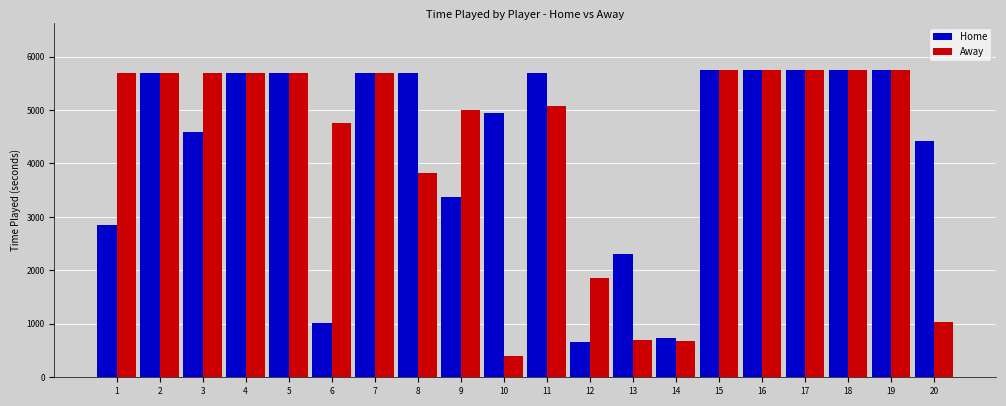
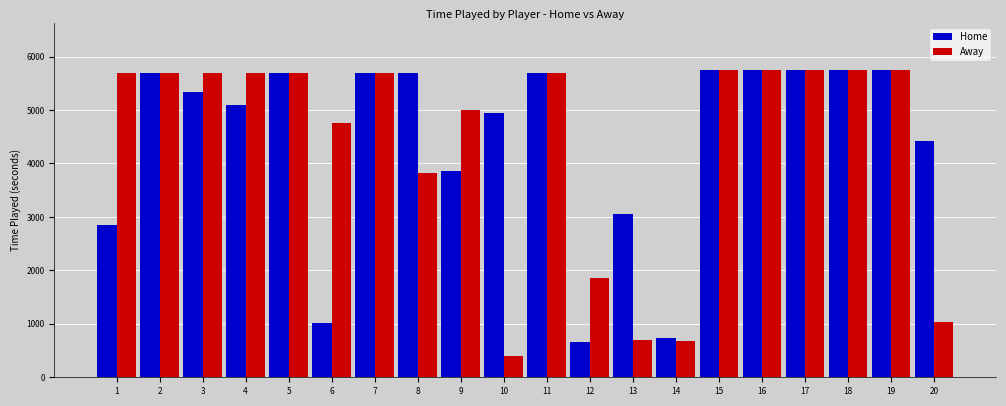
  {
    "Home": {
      "1": 2800,
      "2": 5700,
-     "3": 4600,
-     "4": 5700,
+     "3": 5300,
+     "4": 5100,
      "5": 5700,
      "6": 1000,
      "7": 5700,
      "8": 5700,
-     "9": 3400,
+     "9": 3900,
      "10": 5000,
      "11": 5700,
      "12": 700,
-     "13": 2300,
+     "13": 3100,
      "14": 700,
      "15": 5800,
      "16": 5800,
      "17": 5800,
      "18": 5800,
      "19": 5800,
      "20": 4400
    },
    "Away": {
      "1": 5700,
      "2": 5700,
      "3": 5700,
      "4": 5700,
      "5": 5700,
      "6": 4800,
      "7": 5700,
      "8": 3800,
      "9": 5000,
      "10": 400,
-     "11": 5100,
+     "11": 5700,
      "12": 1900,
      "13": 700,
      "14": 700,
      "15": 5800,
      "16": 5800,
      "17": 5800,
      "18": 5800,
      "19": 5800,
      "20": 1000
    }
  }
